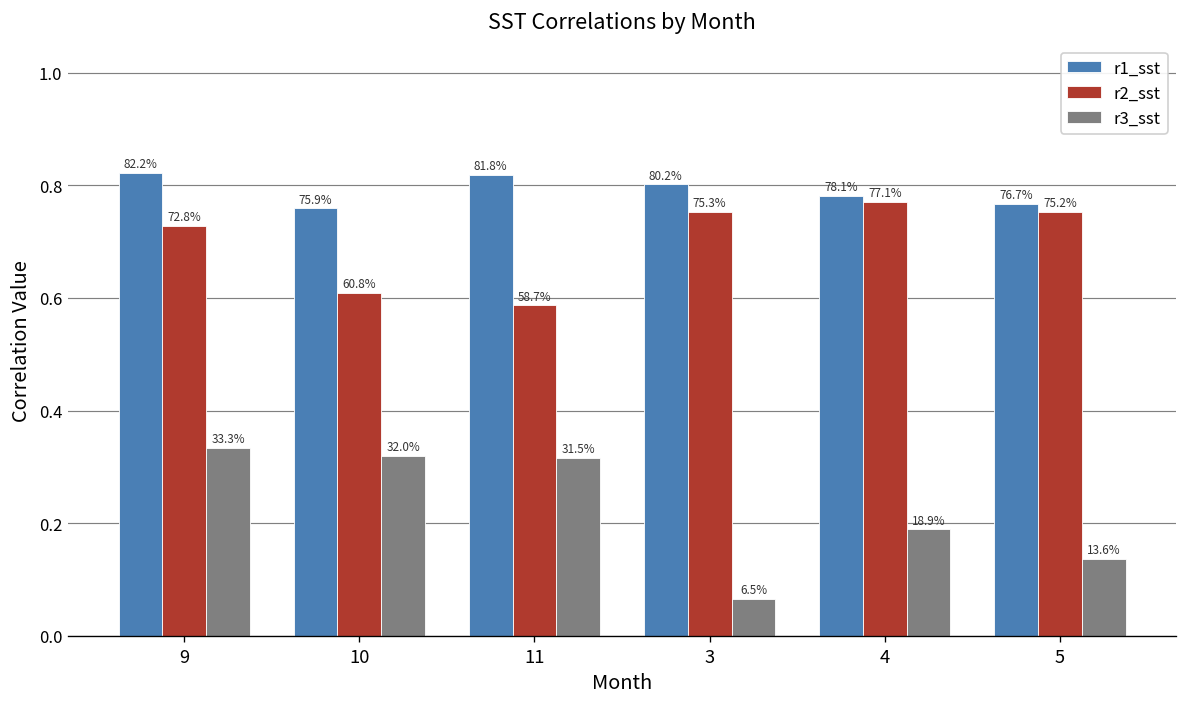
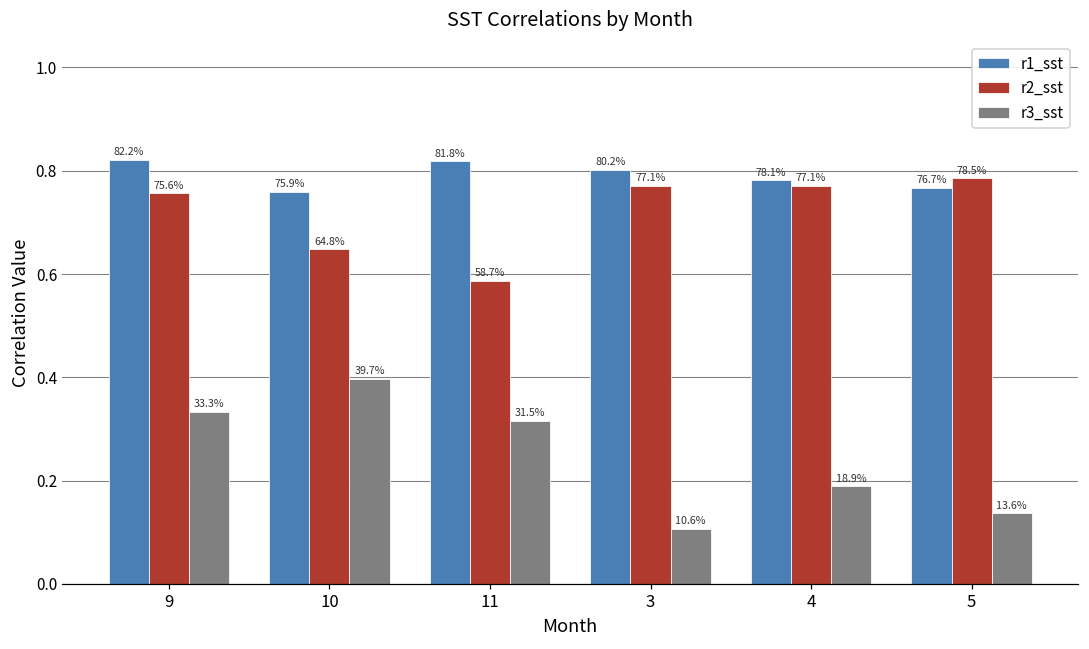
  {
    "r1_sst": {
      "9": "82.2%",
      "10": "75.9%",
      "11": "81.8%",
      "3": "80.2%",
      "4": "78.1%",
      "5": "76.7%"
    },
    "r2_sst": {
-     "9": "72.8%",
-     "10": "60.8%",
+     "9": "75.6%",
+     "10": "64.8%",
      "11": "58.7%",
-     "3": "75.3%",
+     "3": "77.1%",
      "4": "77.1%",
-     "5": "75.2%"
+     "5": "78.5%"
    },
    "r3_sst": {
      "9": "33.3%",
-     "10": "32.0%",
+     "10": "39.7%",
      "11": "31.5%",
-     "3": "6.5%",
+     "3": "10.6%",
      "4": "18.9%",
      "5": "13.6%"
    }
  }
